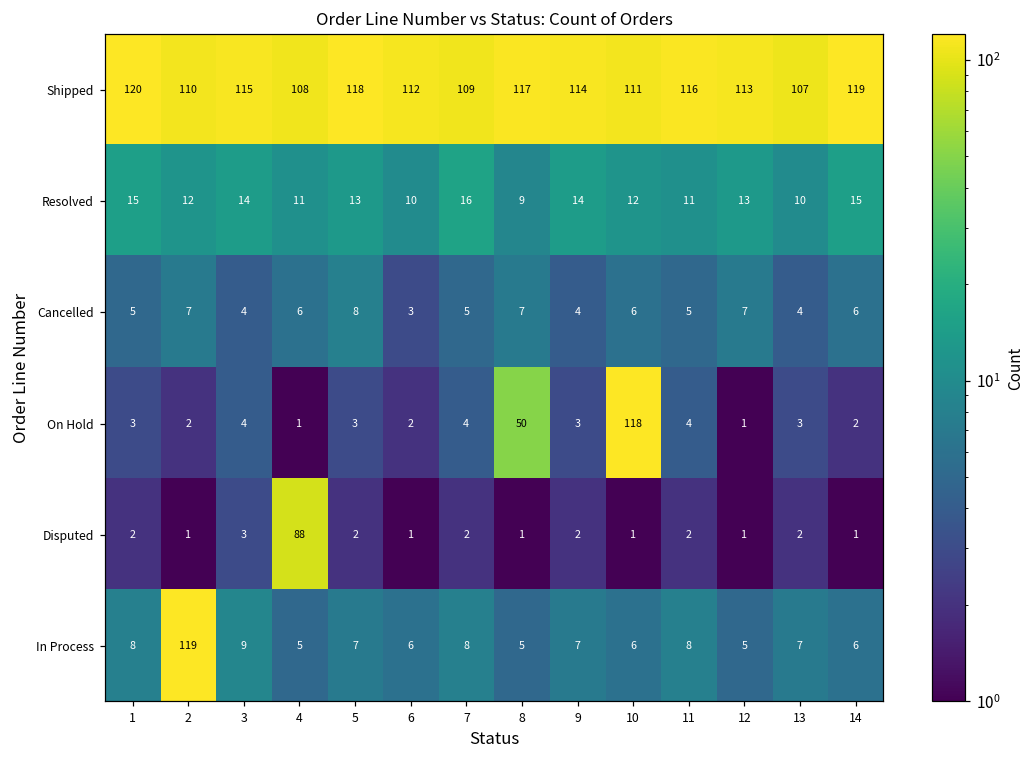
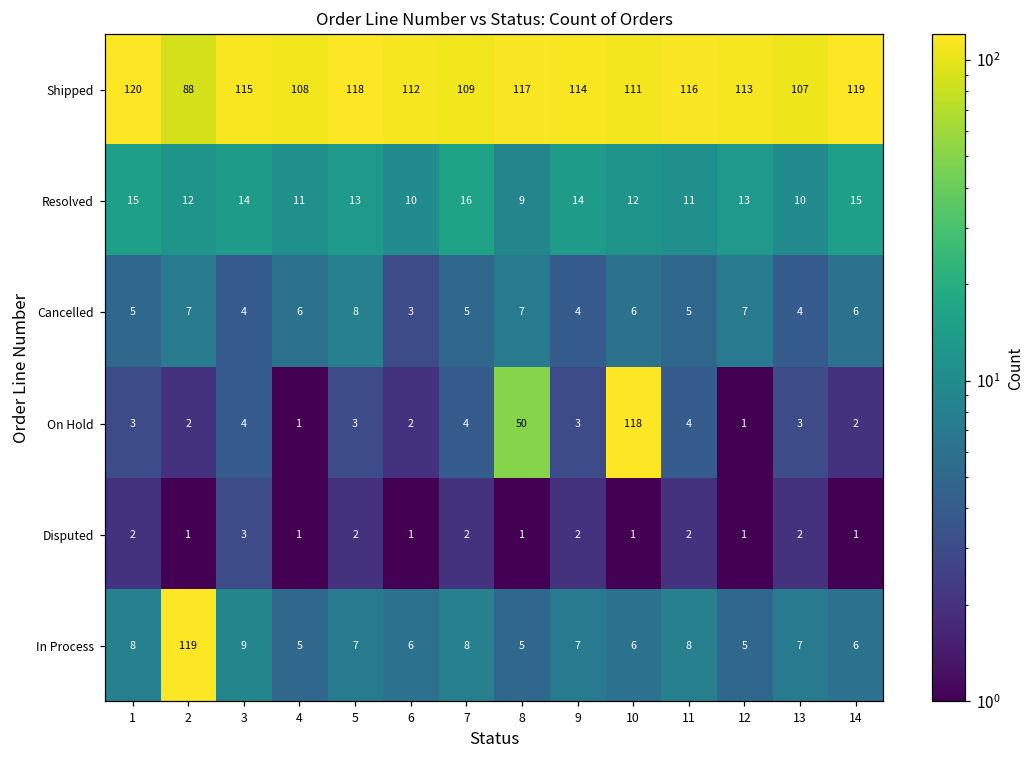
  {
    "Shipped": {
      "1": 120,
-     "2": 110,
+     "2": 88,
      "3": 115,
      "4": 108,
      "5": 118,
      "6": 112,
      "7": 109,
      "8": 117,
      "9": 114,
      "10": 111,
      "11": 116,
      "12": 113,
      "13": 107,
      "14": 119
    },
    "Resolved": {
      "1": 15,
      "2": 12,
      "3": 14,
      "4": 11,
      "5": 13,
      "6": 10,
      "7": 16,
      "8": 9,
      "9": 14,
      "10": 12,
      "11": 11,
      "12": 13,
      "13": 10,
      "14": 15
    },
    "Cancelled": {
      "1": 5,
      "2": 7,
      "3": 4,
      "4": 6,
      "5": 8,
      "6": 3,
      "7": 5,
      "8": 7,
      "9": 4,
      "10": 6,
      "11": 5,
      "12": 7,
      "13": 4,
      "14": 6
    },
    "On Hold": {
      "1": 3,
      "2": 2,
      "3": 4,
      "4": 1,
      "5": 3,
      "6": 2,
      "7": 4,
      "8": 50,
      "9": 3,
      "10": 118,
      "11": 4,
      "12": 1,
      "13": 3,
      "14": 2
    },
    "Disputed": {
      "1": 2,
      "2": 1,
      "3": 3,
-     "4": 88,
+     "4": 1,
      "5": 2,
      "6": 1,
      "7": 2,
      "8": 1,
      "9": 2,
      "10": 1,
      "11": 2,
      "12": 1,
      "13": 2,
      "14": 1
    },
    "In Process": {
      "1": 8,
      "2": 119,
      "3": 9,
      "4": 5,
      "5": 7,
      "6": 6,
      "7": 8,
      "8": 5,
      "9": 7,
      "10": 6,
      "11": 8,
      "12": 5,
      "13": 7,
      "14": 6
    }
  }
